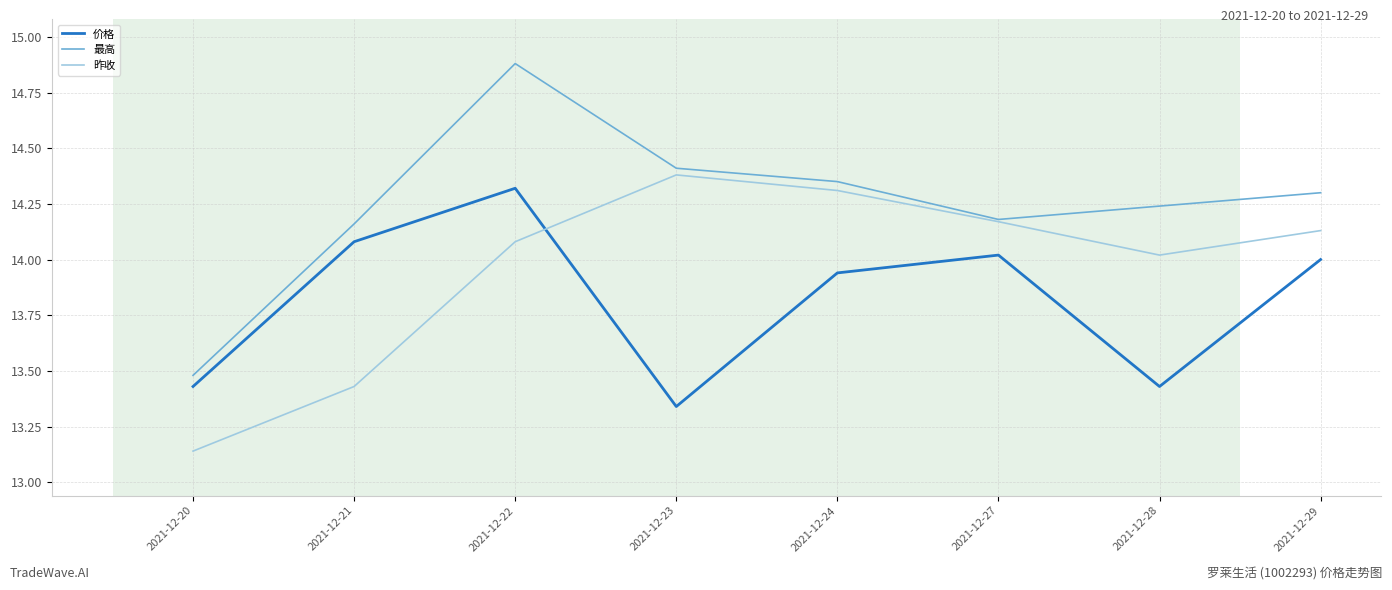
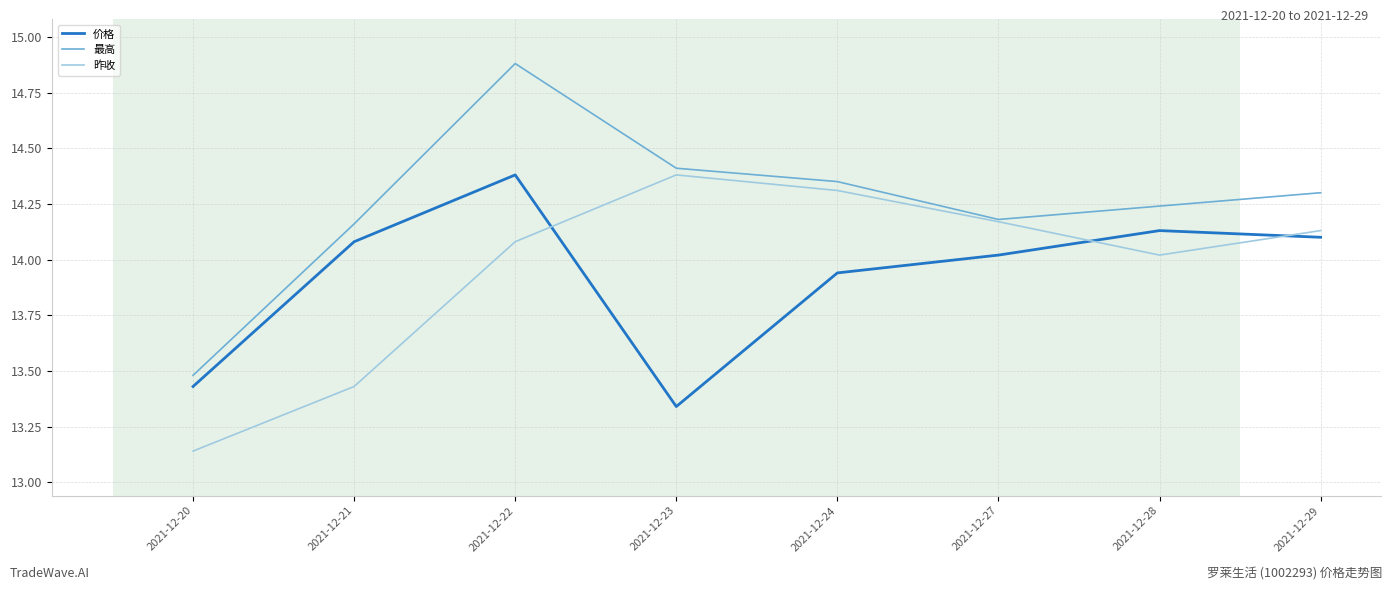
  {
    "价格": {
      "2021-12-20": 13.43,
      "2021-12-21": 14.08,
-     "2021-12-22": 14.32,
+     "2021-12-22": 14.38,
      "2021-12-23": 13.34,
      "2021-12-24": 13.94,
      "2021-12-27": 14.02,
-     "2021-12-28": 13.43,
-     "2021-12-29": 14.0
+     "2021-12-28": 14.13,
+     "2021-12-29": 14.1
    }
  }
